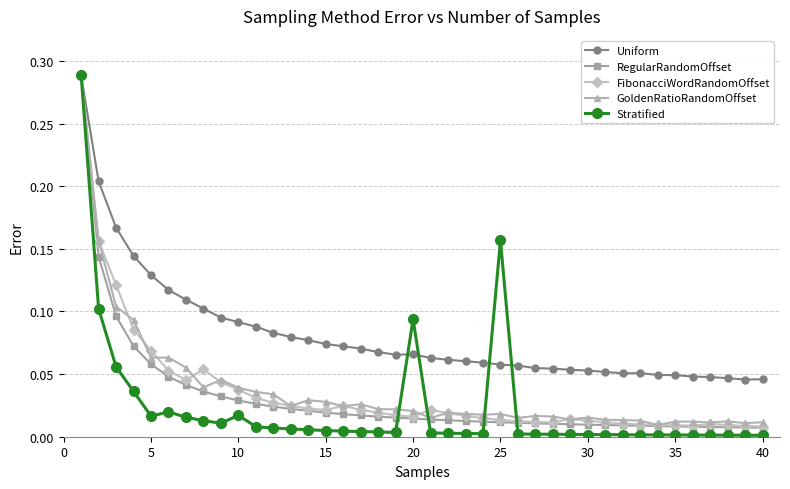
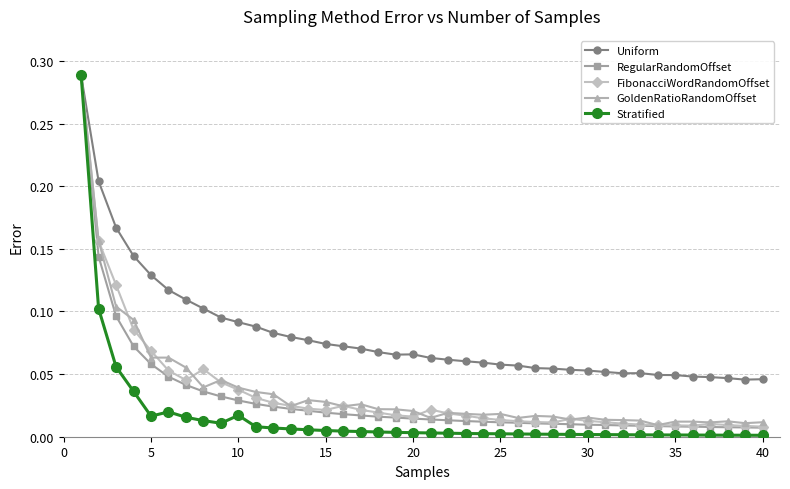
  {
    "Stratified": {
      "5": 0.016,
      "10": 0.017,
      "15": 0.005,
-     "20": 0.094,
-     "25": 0.157,
+     "20": 0.003,
+     "25": 0.002,
      "30": 0.002,
      "35": 0.001,
      "40": 0.001
    }
  }
